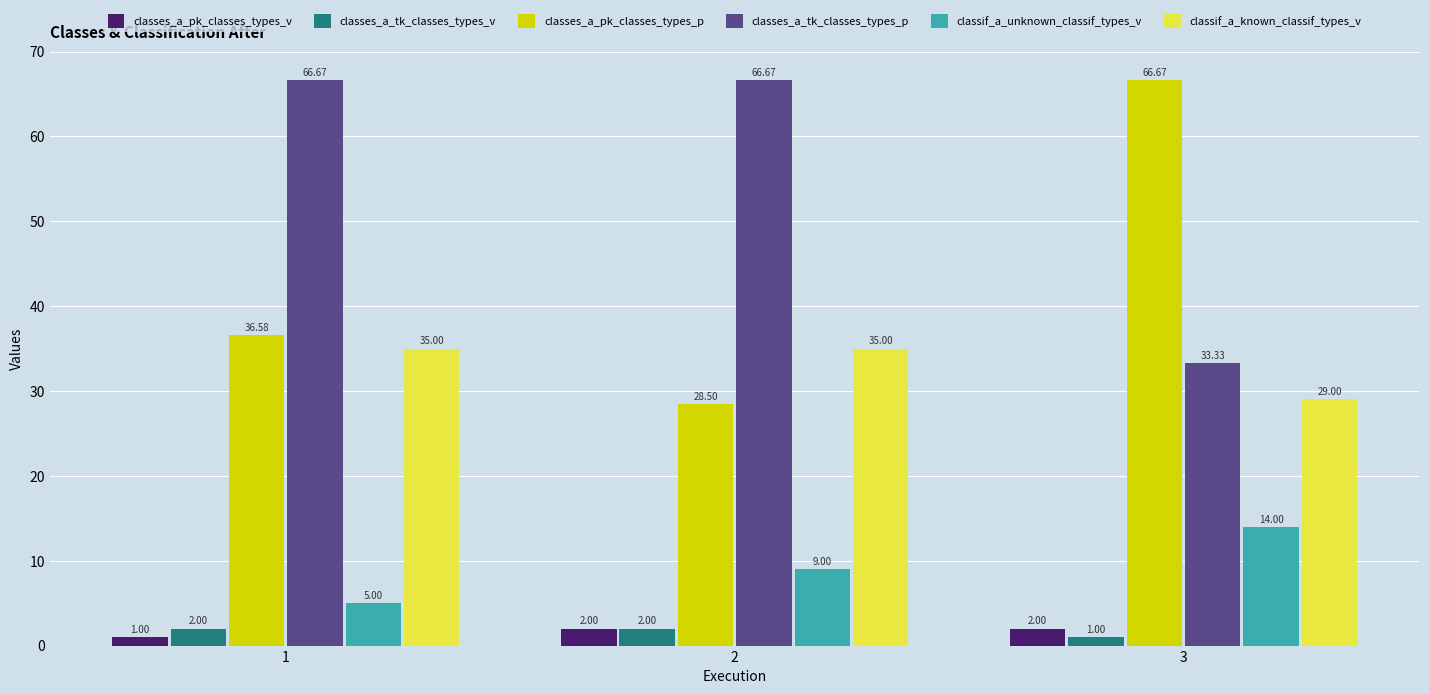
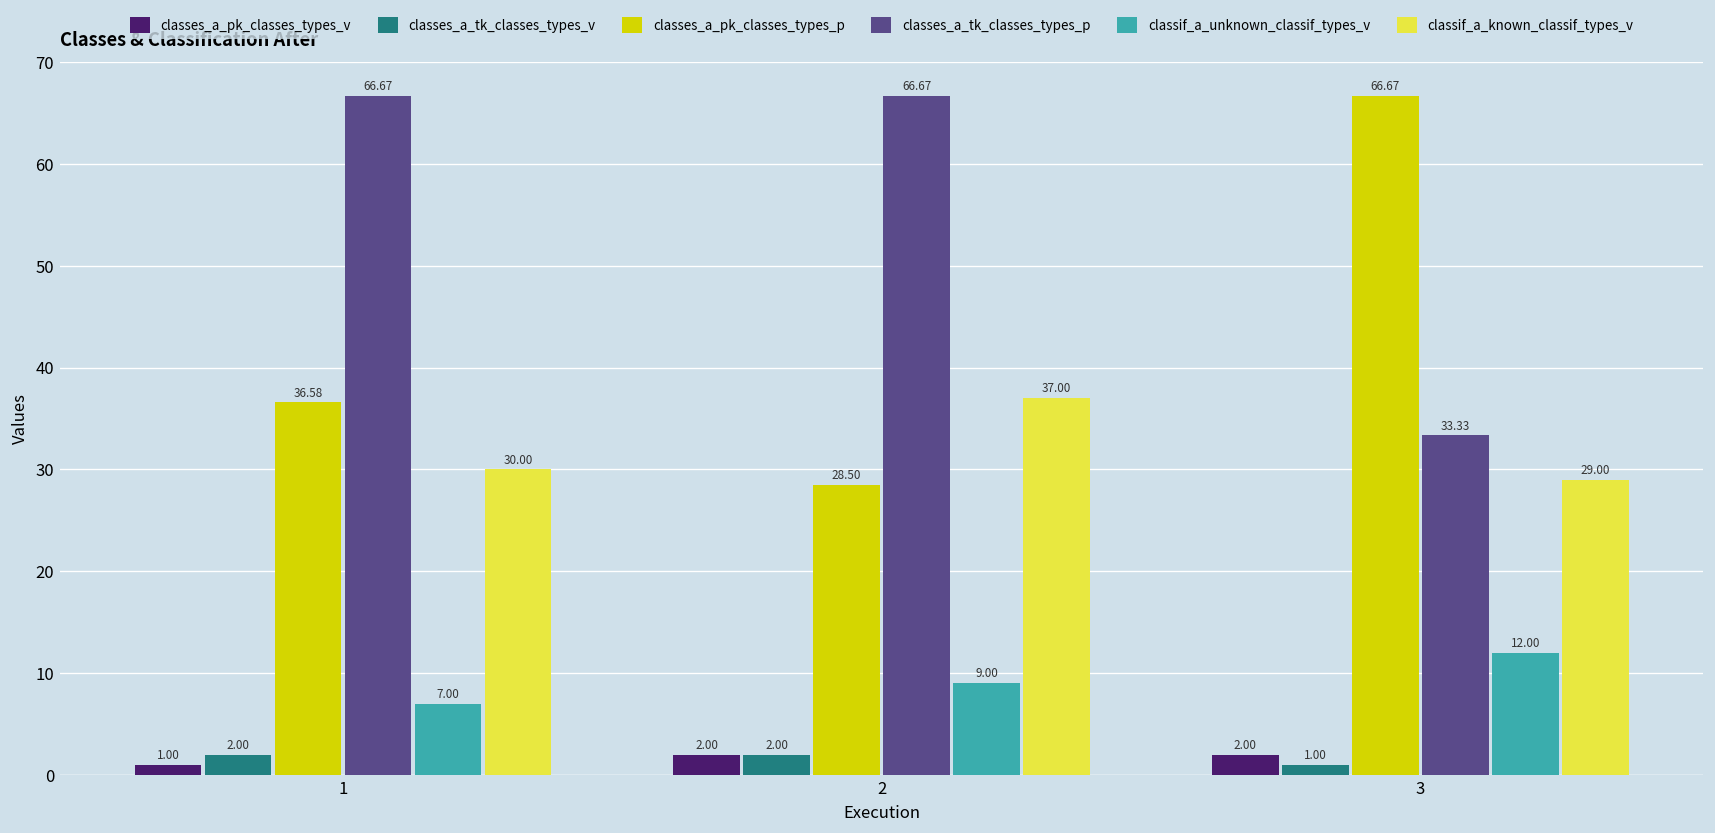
  {
    "classes_a_tk_classes_types_v": {
      "1": 2.00,
      "2": 2.00,
      "3": 1.00
    },
    "classes_a_pk_classes_types_p": {
      "1": 36.58,
      "2": 28.50,
      "3": 66.67
    },
    "classif_a_unknown_classif_types_v": {
-     "1": 5.00,
+     "1": 7.00,
      "2": 9.00,
-     "3": 14.00
+     "3": 12.00
    },
    "classif_a_known_classif_types_v": {
-     "1": 35.00,
-     "2": 35.00,
+     "1": 30.00,
+     "2": 37.00,
      "3": 29.00
    }
  }
